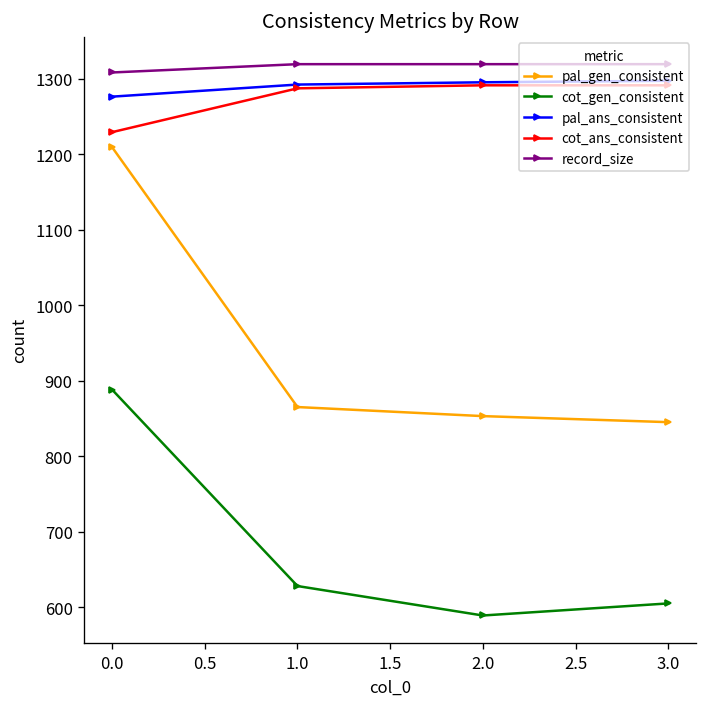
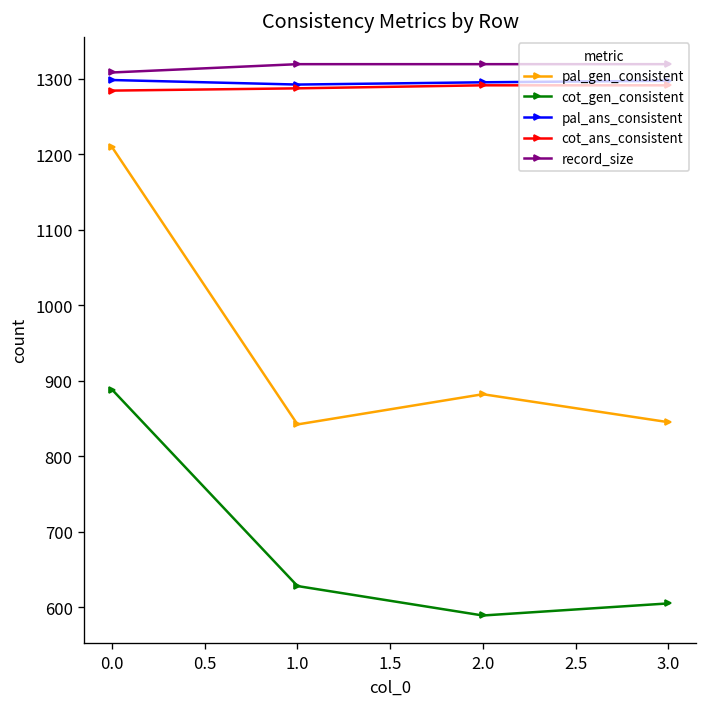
  {
    "pal_gen_consistent": {
      "0.0": 1210,
-     "1.0": 870,
-     "2.0": 850,
+     "1.0": 840,
+     "2.0": 880,
      "3.0": 850
    },
    "cot_gen_consistent": {
      "0.0": 890,
      "1.0": 630,
      "2.0": 590,
      "3.0": 610
    },
    "pal_ans_consistent": {
-     "0.0": 1280,
+     "0.0": 1300,
      "1.0": 1290
    },
    "cot_ans_consistent": {
-     "0.0": 1230,
+     "0.0": 1280,
      "1.0": 1290
    },
    "record_size": {
      "0.0": 1310,
      "1.0": 1320,
      "2.0": 1320
    }
  }
